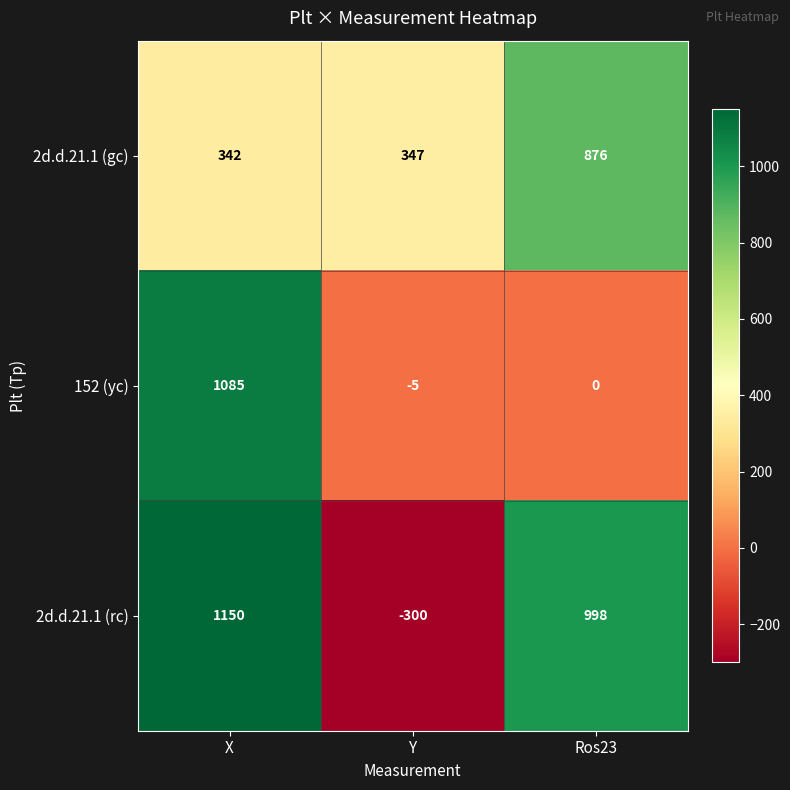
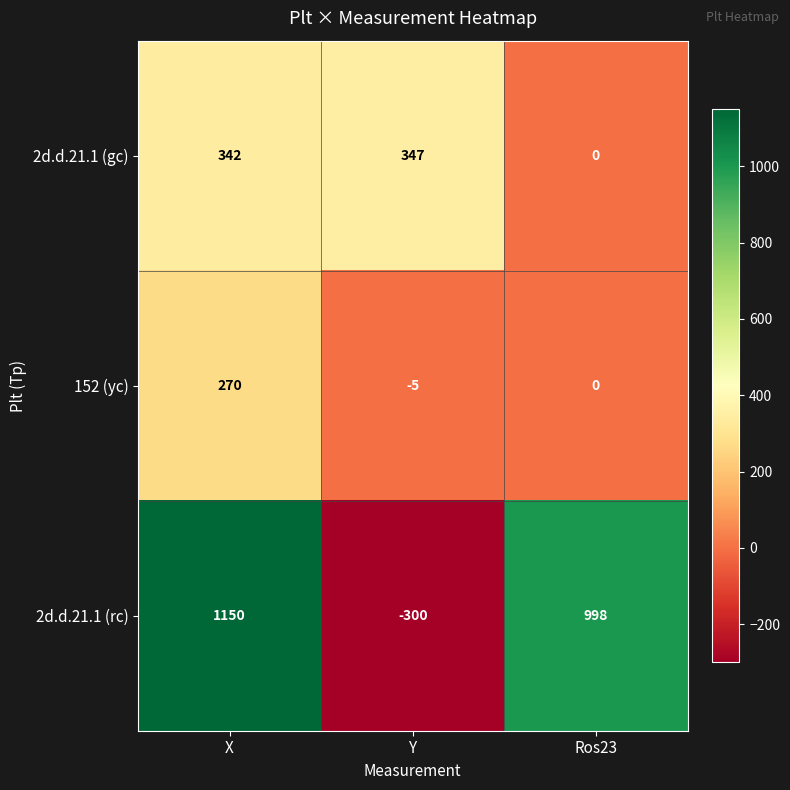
  {
    "2d.d.21.1 (gc)": {
      "X": 342,
      "Y": 347,
-     "Ros23": 876
+     "Ros23": 0
    },
    "152 (yc)": {
-     "X": 1085,
+     "X": 270,
      "Y": -5,
      "Ros23": 0
    },
    "2d.d.21.1 (rc)": {
      "X": 1150,
      "Y": -300,
      "Ros23": 998
    }
  }
